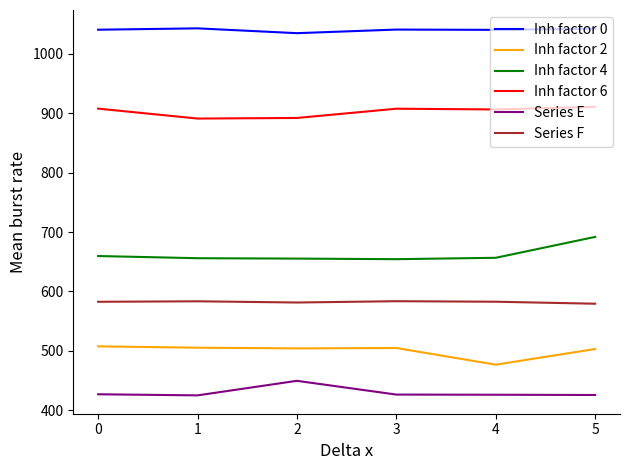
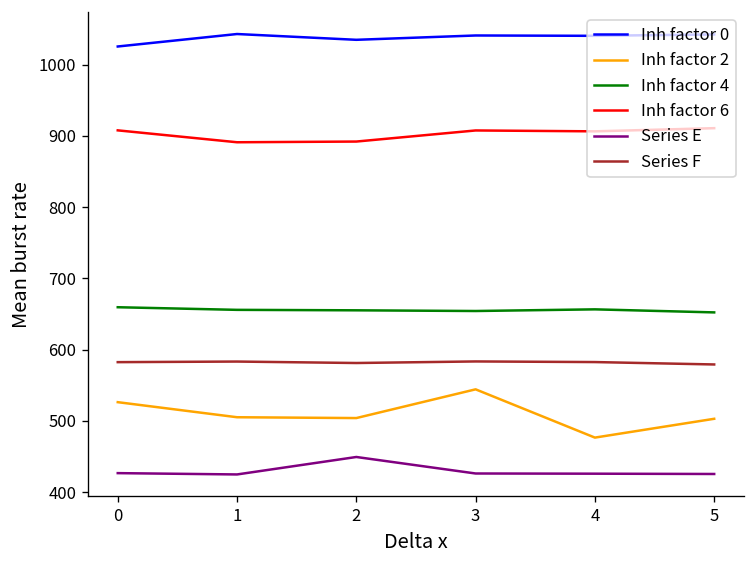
  {
    "Inh factor 0": {
-     "0": 1040,
+     "0": 1030,
      "1": 1040,
      "2": 1030,
      "3": 1040
    },
    "Inh factor 2": {
-     "0": 510,
+     "0": 530,
      "1": 510,
      "2": 500,
-     "3": 500,
+     "3": 540,
      "4": 480,
      "5": 500
    },
    "Inh factor 4": {
      "0": 660,
      "1": 660,
      "2": 660,
      "3": 650,
      "4": 660,
-     "5": 690
+     "5": 650
    },
    "Inh factor 6": {
      "0": 910,
      "1": 890,
      "2": 890,
      "3": 910
    },
    "Series E": {
      "0": 430,
      "1": 420,
      "2": 450,
      "3": 430,
      "4": 430,
      "5": 430
    },
    "Series F": {
      "0": 580,
      "1": 580,
      "2": 580,
      "3": 580,
      "4": 580,
      "5": 580
    }
  }
